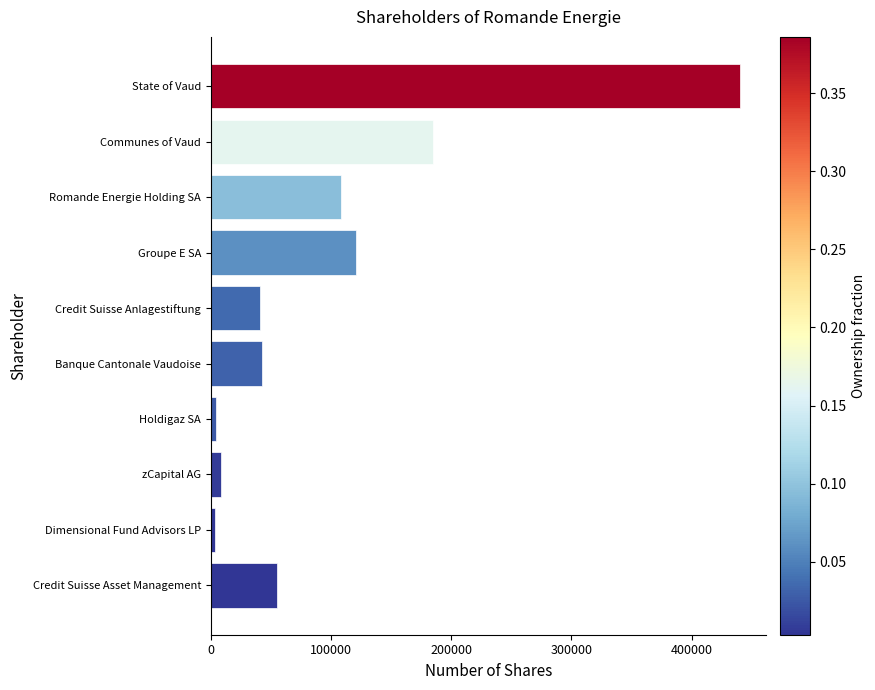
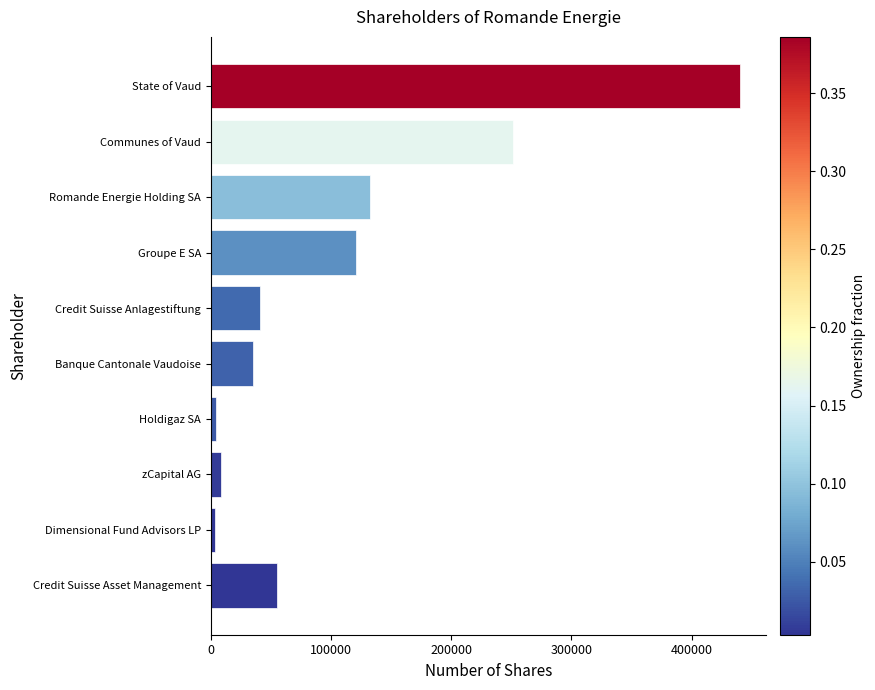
  {
    "State of Vaud": 440000,
-   "Communes of Vaud": 185000,
-   "Romande Energie Holding SA": 109000,
+   "Communes of Vaud": 252000,
+   "Romande Energie Holding SA": 132000,
    "Groupe E SA": 121000,
    "Credit Suisse Anlagestiftung": 41000,
-   "Banque Cantonale Vaudoise": 43000,
+   "Banque Cantonale Vaudoise": 35000,
    "Holdigaz SA": 4000,
    "zCapital AG": 8000,
    "Dimensional Fund Advisors LP": 4000,
    "Credit Suisse Asset Management": 55000
  }
